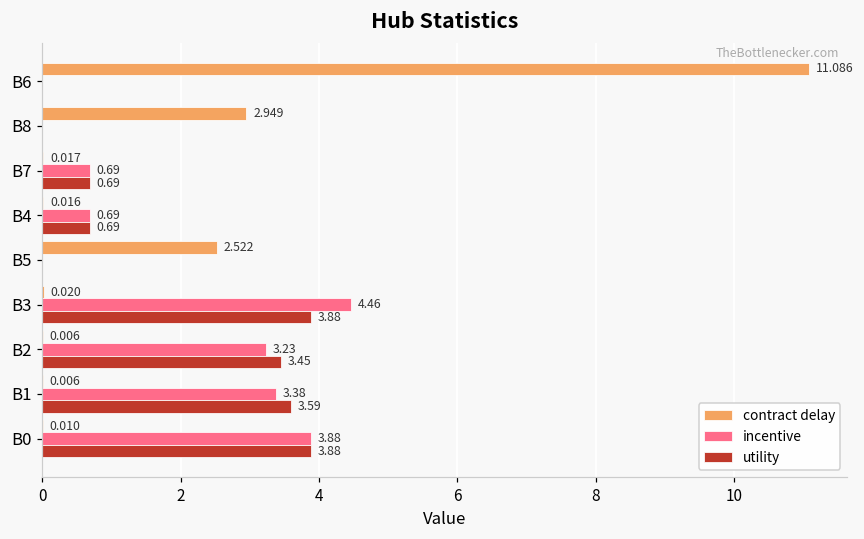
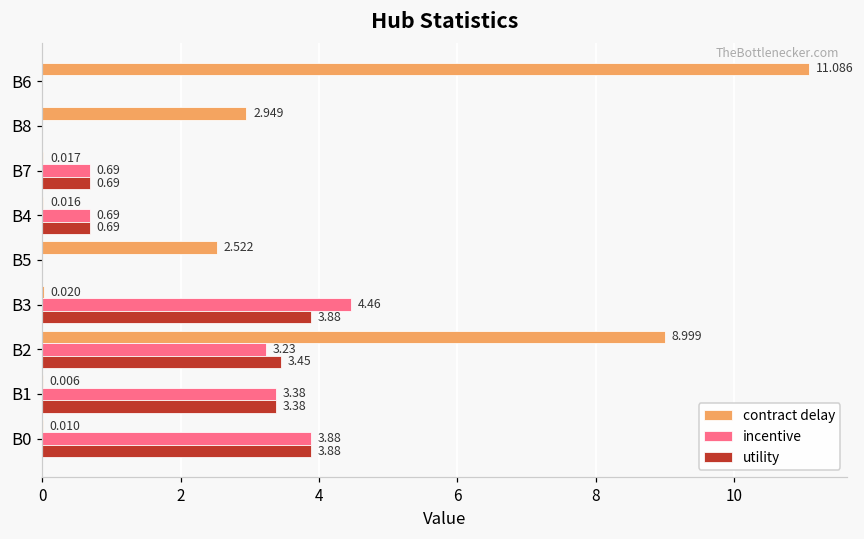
  {
    "contract delay": {
      "B6": 11.086,
      "B8": 2.949,
      "B7": 0.017,
      "B4": 0.016,
      "B5": 2.522,
      "B3": 0.020,
-     "B2": 0.006,
+     "B2": 8.999,
      "B1": 0.006,
      "B0": 0.010
    },
    "incentive": {
      "B7": 0.69,
      "B4": 0.69,
      "B3": 4.46,
      "B2": 3.23,
      "B1": 3.38,
      "B0": 3.88
    },
    "utility": {
      "B7": 0.69,
      "B4": 0.69,
      "B3": 3.88,
      "B2": 3.45,
-     "B1": 3.59,
+     "B1": 3.38,
      "B0": 3.88
    }
  }
